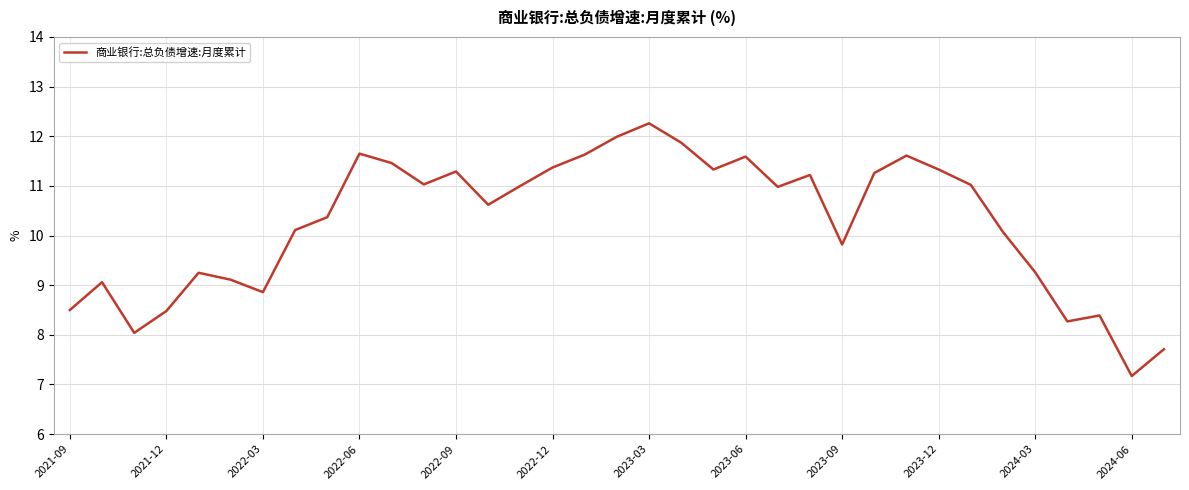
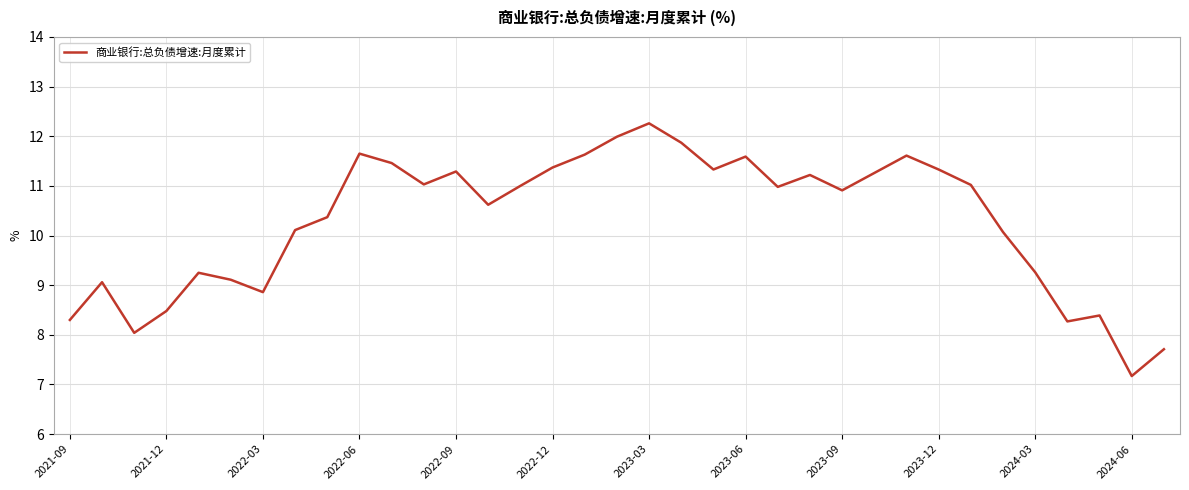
  {
-   "2021-09": 8.5,
+   "2021-09": 8.3,
    "2021-12": 8.5,
    "2022-03": 8.9,
    "2022-06": 11.7,
    "2022-09": 11.3,
    "2022-12": 11.4,
    "2023-03": 12.3,
    "2023-06": 11.6,
-   "2023-09": 9.8,
+   "2023-09": 10.9,
    "2023-12": 11.3,
    "2024-03": 9.3,
    "2024-06": 7.2
  }
